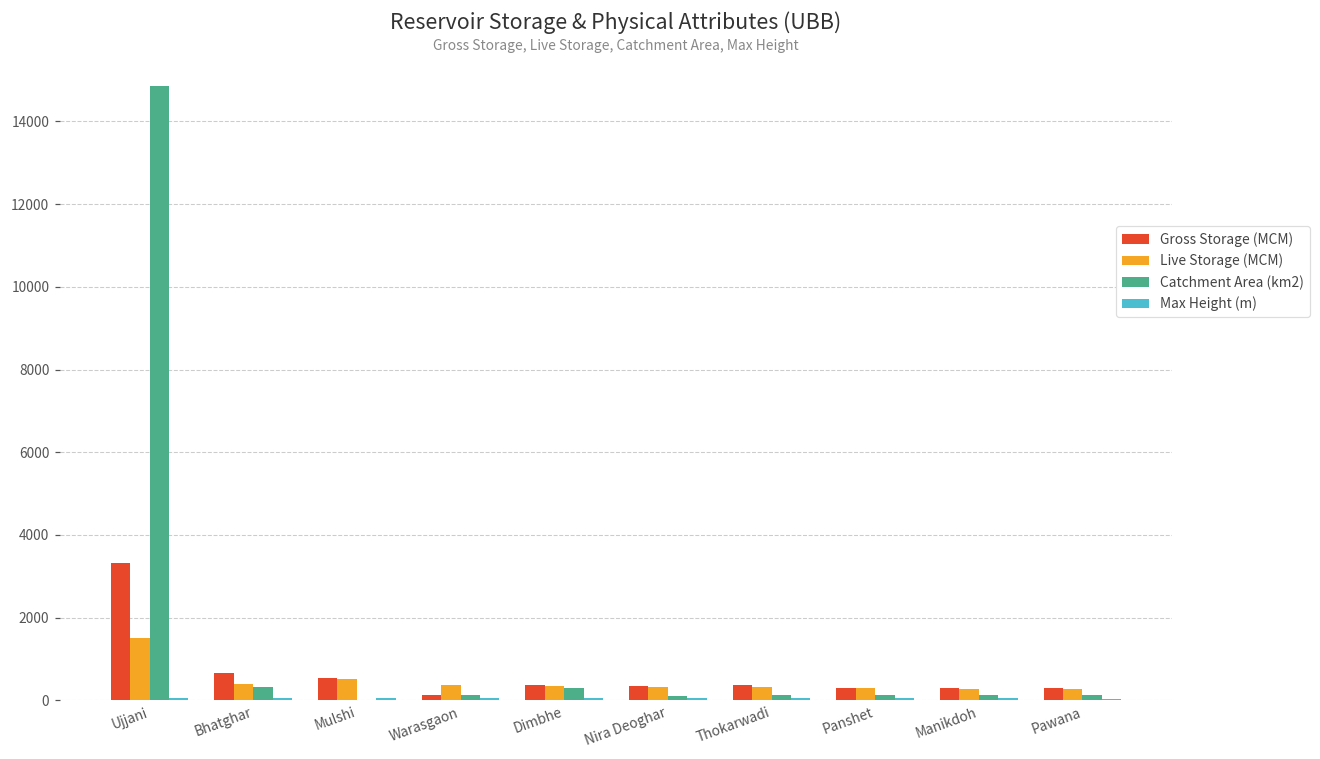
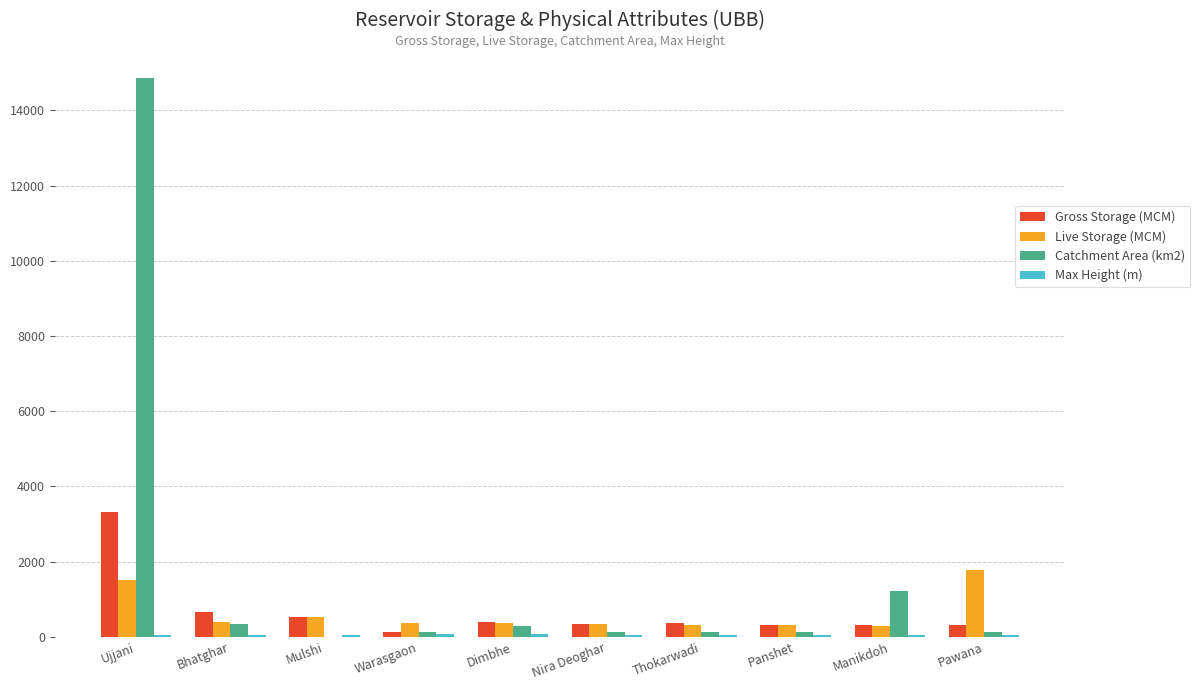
  {
    "Gross Storage (MCM)": {
      "Ujjani": 3300,
      "Bhatghar": 700,
      "Mulshi": 500,
      "Warasgaon": 100,
      "Dimbhe": 400,
      "Nira Deoghar": 300,
      "Thokarwadi": 400,
      "Panshet": 300,
      "Manikdoh": 300,
      "Pawana": 300
    },
    "Live Storage (MCM)": {
      "Ujjani": 1500,
      "Bhatghar": 400,
      "Mulshi": 500,
      "Warasgaon": 400,
      "Dimbhe": 400,
      "Nira Deoghar": 300,
      "Thokarwadi": 300,
      "Panshet": 300,
      "Manikdoh": 300,
-     "Pawana": 300
+     "Pawana": 1800
    },
    "Catchment Area (km2)": {
      "Ujjani": 14900,
      "Bhatghar": 300,
      "Mulshi": 0,
      "Warasgaon": 100,
      "Dimbhe": 300,
      "Nira Deoghar": 100,
      "Thokarwadi": 100,
      "Panshet": 100,
-     "Manikdoh": 100,
+     "Manikdoh": 1200,
      "Pawana": 100
    },
    "Max Height (m)": {
      "Warasgaon": 100,
      "Dimbhe": 100
    }
  }
